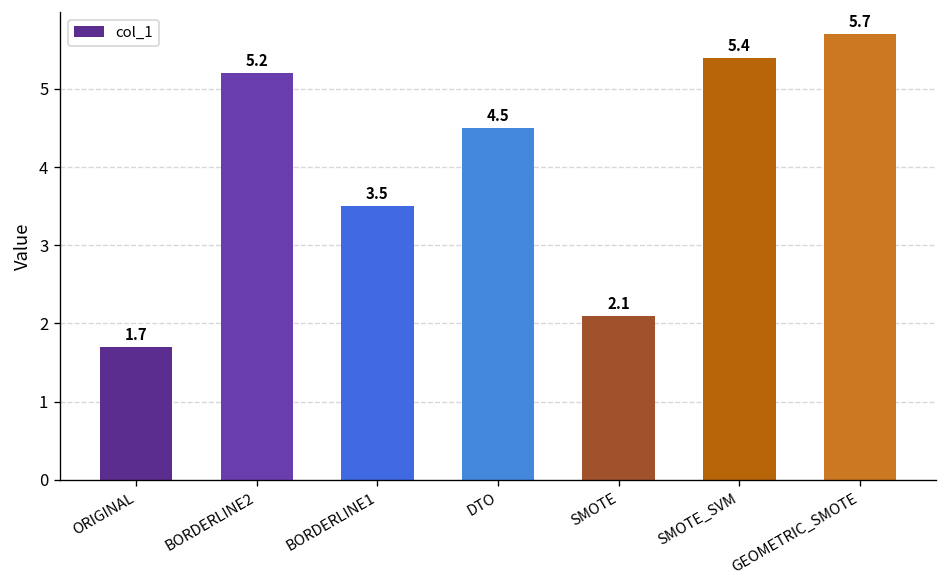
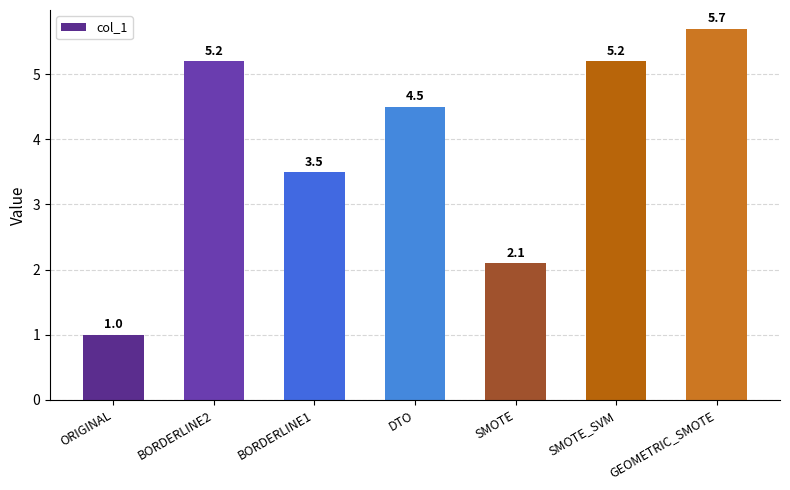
  {
-   "ORIGINAL": 1.7,
+   "ORIGINAL": 1.0,
    "BORDERLINE2": 5.2,
    "BORDERLINE1": 3.5,
    "DTO": 4.5,
    "SMOTE": 2.1,
-   "SMOTE_SVM": 5.4,
+   "SMOTE_SVM": 5.2,
    "GEOMETRIC_SMOTE": 5.7
  }
